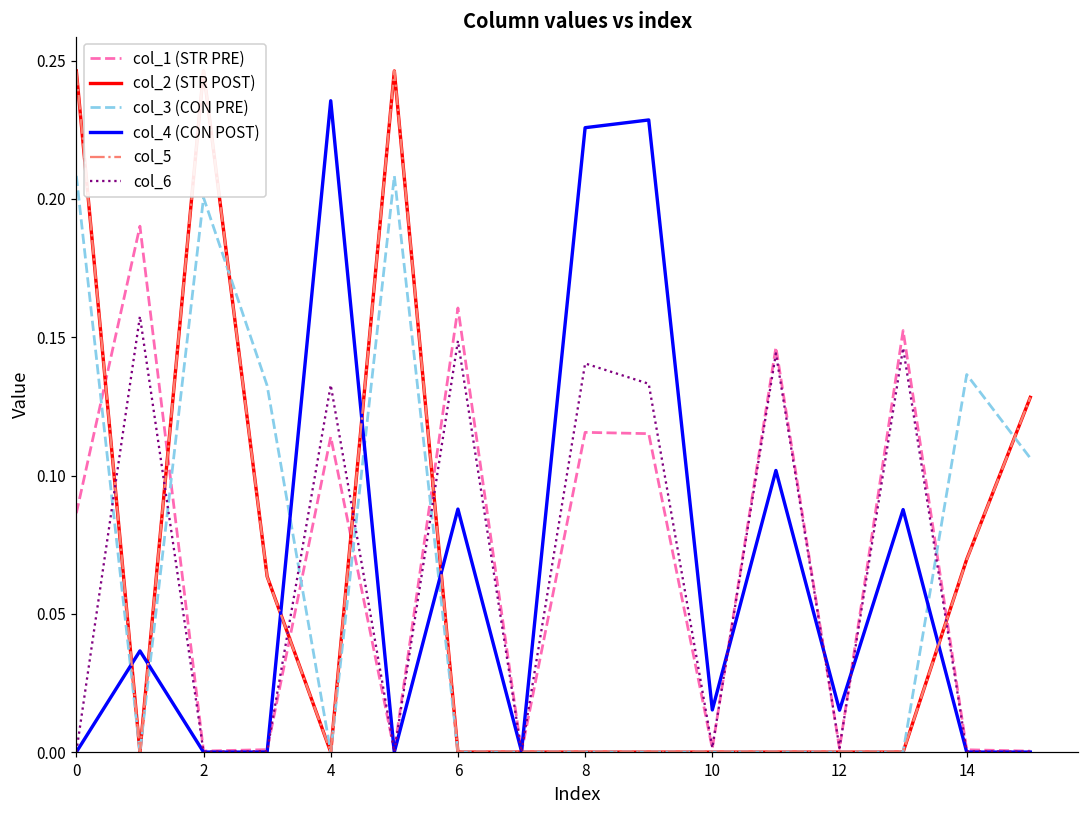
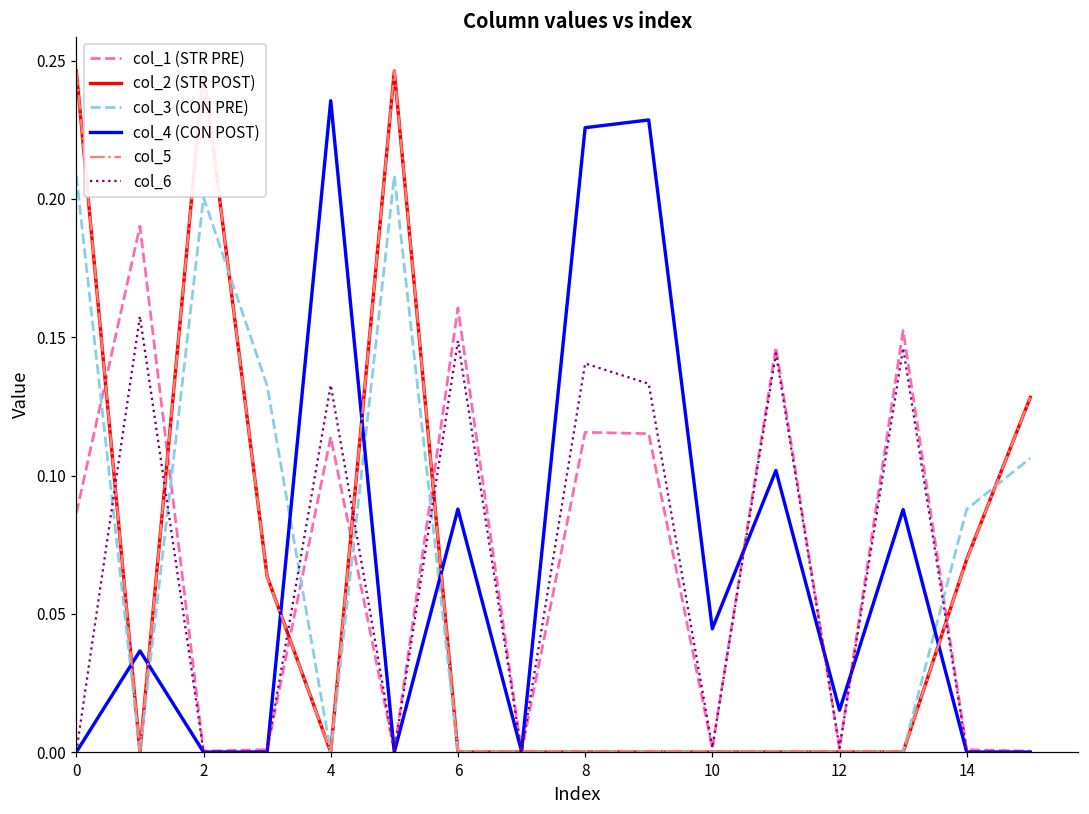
  {
    "col_1 (STR PRE)": {
      "0": 0.086,
      "4": 0.114,
      "6": 0.161,
      "8": 0.116
    },
    "col_3 (CON PRE)": {
      "0": 0.208,
      "2": 0.200,
-     "14": 0.137
+     "14": 0.088
    },
    "col_4 (CON POST)": {
      "4": 0.236,
      "6": 0.088,
      "8": 0.226,
-     "10": 0.015,
+     "10": 0.045,
      "12": 0.015
    },
    "col_6": {
      "4": 0.133,
      "6": 0.149,
      "8": 0.141
    }
  }
